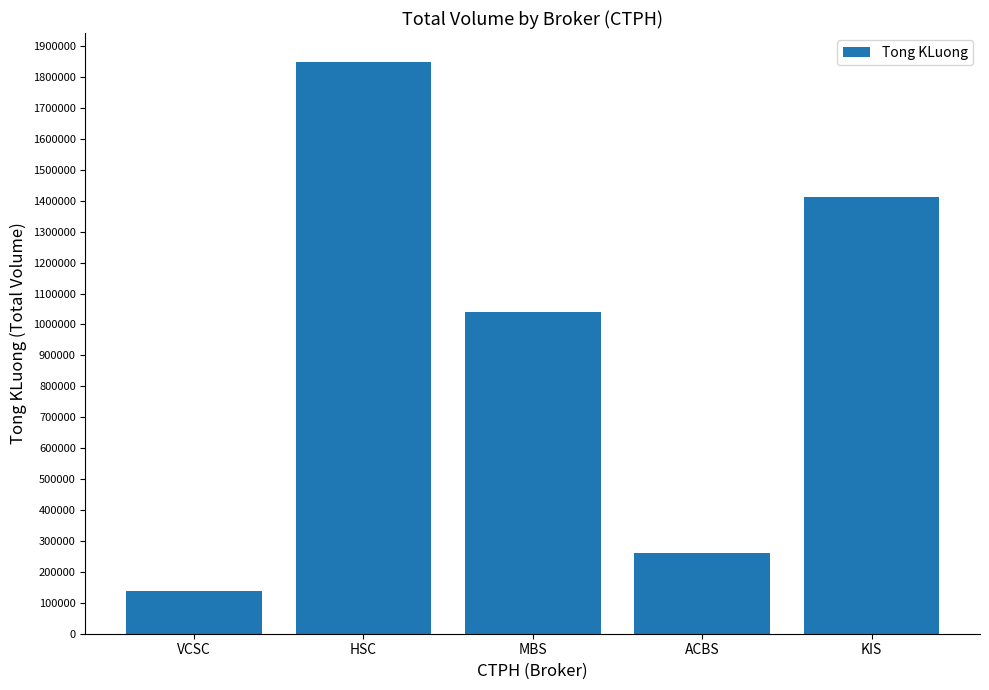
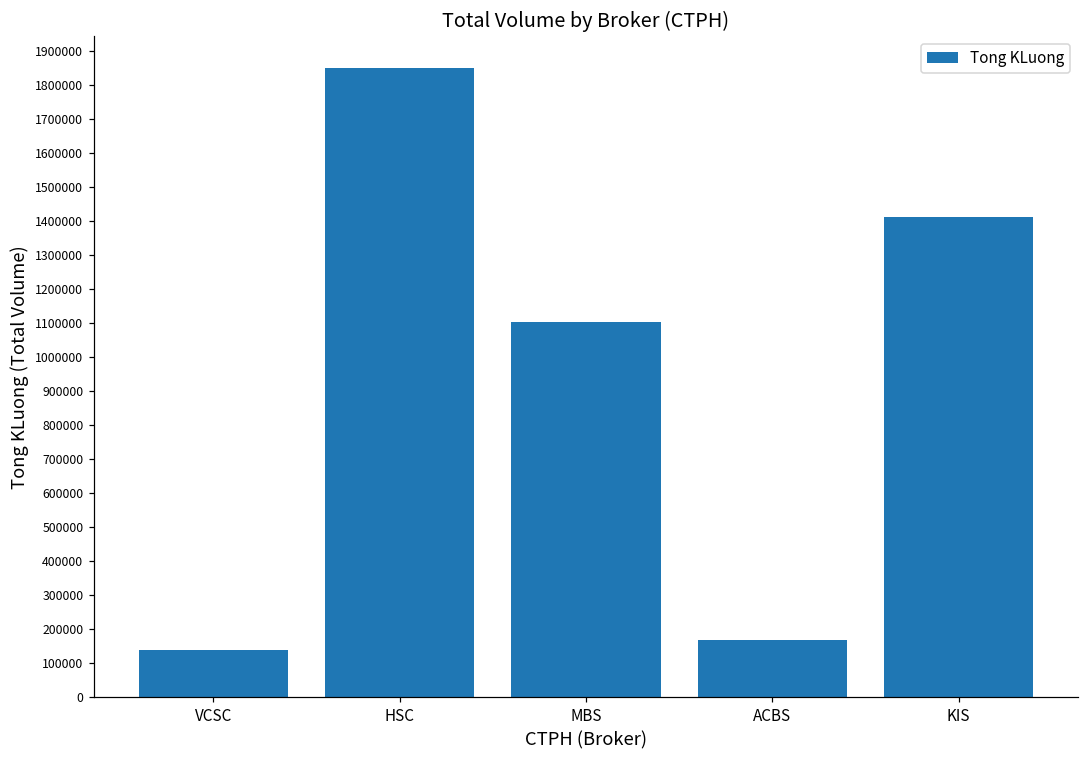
  {
    "VCSC": 140000,
    "HSC": 1850000,
-   "MBS": 1040000,
-   "ACBS": 260000,
+   "MBS": 1100000,
+   "ACBS": 170000,
    "KIS": 1410000
  }
